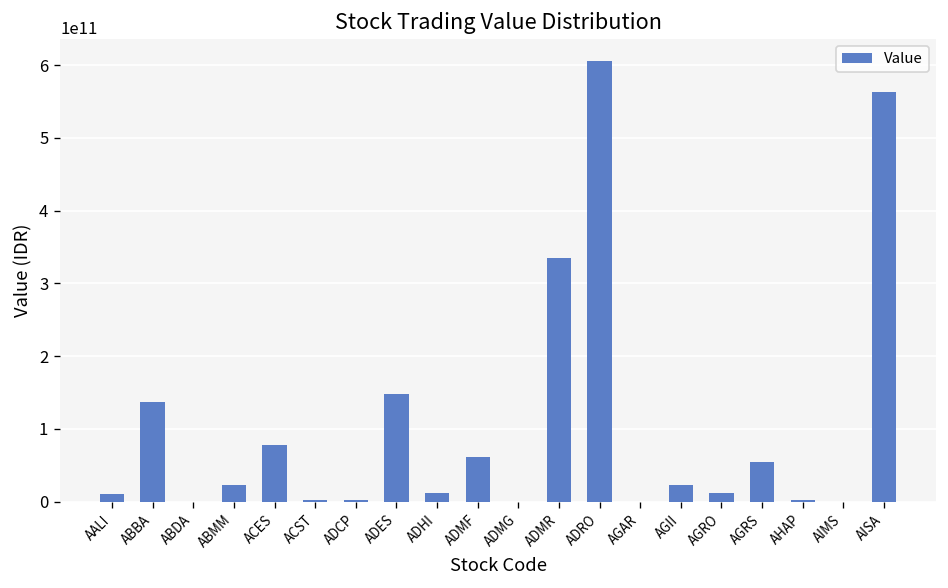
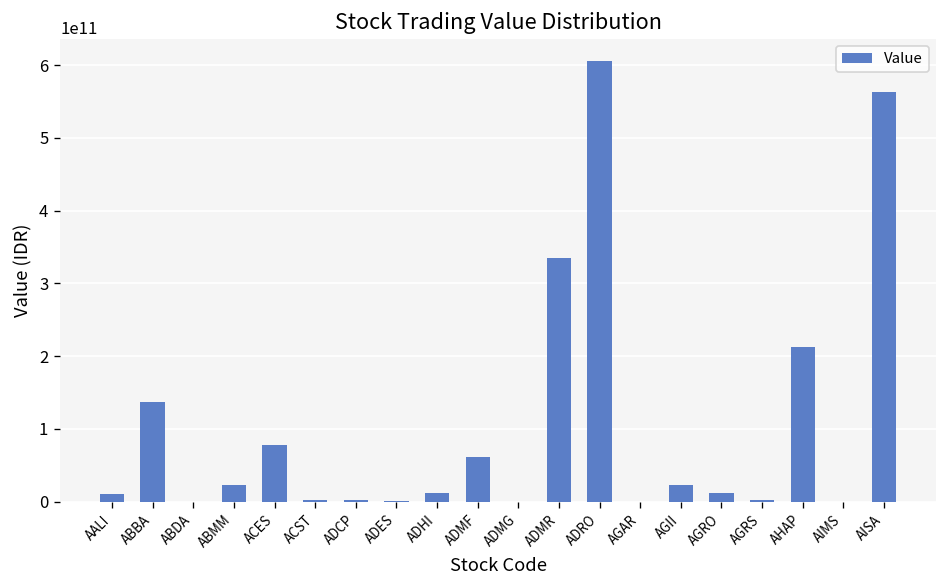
  {
    "AALI": 10000000000,
    "ABBA": 140000000000,
    "ABMM": 20000000000,
    "ACES": 80000000000,
-   "ADES": 150000000000,
+   "ADES": 0,
    "ADHI": 10000000000,
    "ADMF": 60000000000,
    "ADMR": 340000000000,
    "ADRO": 610000000000,
    "AGII": 20000000000,
    "AGRO": 10000000000,
-   "AGRS": 50000000000,
-   "AHAP": 0,
+   "AGRS": 0,
+   "AHAP": 210000000000,
    "AISA": 560000000000
  }
